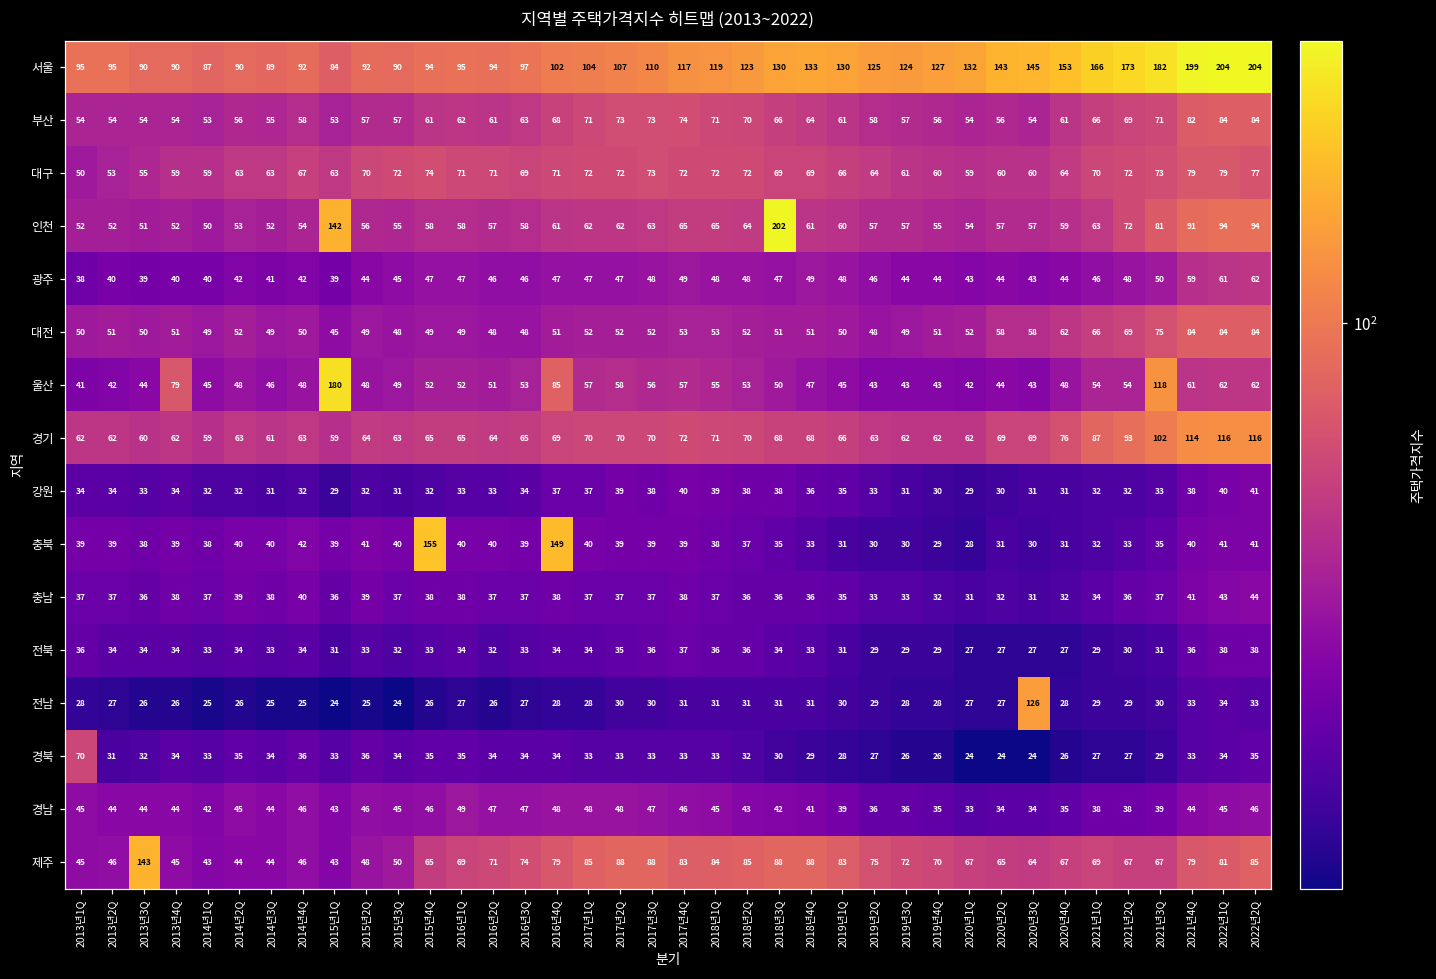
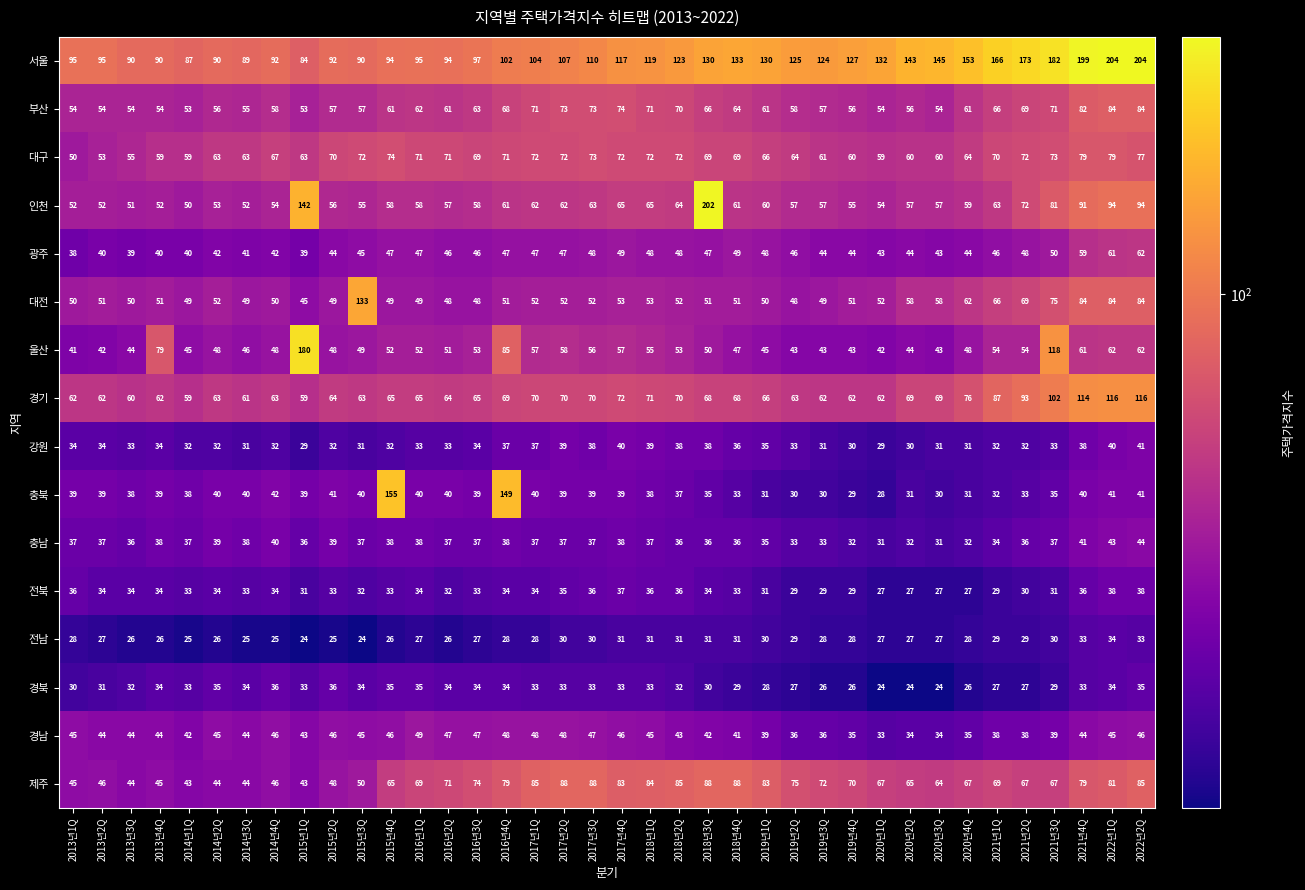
  {
    "대전": {
      "2013년1Q": 50,
      "2013년2Q": 51,
      "2013년3Q": 50,
      "2013년4Q": 51,
      "2014년1Q": 49,
      "2014년2Q": 52,
      "2014년3Q": 49,
      "2014년4Q": 50,
      "2015년1Q": 45,
      "2015년2Q": 49,
-     "2015년3Q": 48,
+     "2015년3Q": 133,
      "2015년4Q": 49,
      "2016년1Q": 49,
      "2016년2Q": 48,
      "2016년3Q": 48,
      "2016년4Q": 51,
      "2017년1Q": 52,
      "2017년2Q": 52,
      "2017년3Q": 52,
      "2017년4Q": 53,
      "2018년1Q": 53,
      "2018년2Q": 52,
      "2018년3Q": 51,
      "2018년4Q": 51,
      "2019년1Q": 50,
      "2019년2Q": 48,
      "2019년3Q": 49,
      "2019년4Q": 51,
      "2020년1Q": 52,
      "2020년2Q": 58,
      "2020년3Q": 58,
      "2020년4Q": 62,
      "2021년1Q": 66,
      "2021년2Q": 69,
      "2021년3Q": 75,
      "2021년4Q": 84,
      "2022년1Q": 84,
      "2022년2Q": 84
    },
    "전남": {
      "2013년1Q": 28,
      "2013년2Q": 27,
      "2013년3Q": 26,
      "2013년4Q": 26,
      "2014년1Q": 25,
      "2014년2Q": 26,
      "2014년3Q": 25,
      "2014년4Q": 25,
      "2015년1Q": 24,
      "2015년2Q": 25,
      "2015년3Q": 24,
      "2015년4Q": 26,
      "2016년1Q": 27,
      "2016년2Q": 26,
      "2016년3Q": 27,
      "2016년4Q": 28,
      "2017년1Q": 28,
      "2017년2Q": 30,
      "2017년3Q": 30,
      "2017년4Q": 31,
      "2018년1Q": 31,
      "2018년2Q": 31,
      "2018년3Q": 31,
      "2018년4Q": 31,
      "2019년1Q": 30,
      "2019년2Q": 29,
      "2019년3Q": 28,
      "2019년4Q": 28,
      "2020년1Q": 27,
      "2020년2Q": 27,
-     "2020년3Q": 126,
+     "2020년3Q": 27,
      "2020년4Q": 28,
      "2021년1Q": 29,
      "2021년2Q": 29,
      "2021년3Q": 30,
      "2021년4Q": 33,
      "2022년1Q": 34,
      "2022년2Q": 33
    },
    "경북": {
-     "2013년1Q": 70,
+     "2013년1Q": 30,
      "2013년2Q": 31,
      "2013년3Q": 32,
      "2013년4Q": 34,
      "2014년1Q": 33,
      "2014년2Q": 35,
      "2014년3Q": 34,
      "2014년4Q": 36,
      "2015년1Q": 33,
      "2015년2Q": 36,
      "2015년3Q": 34,
      "2015년4Q": 35,
      "2016년1Q": 35,
      "2016년2Q": 34,
      "2016년3Q": 34,
      "2016년4Q": 34,
      "2017년1Q": 33,
      "2017년2Q": 33,
      "2017년3Q": 33,
      "2017년4Q": 33,
      "2018년1Q": 33,
      "2018년2Q": 32,
      "2018년3Q": 30,
      "2018년4Q": 29,
      "2019년1Q": 28,
      "2019년2Q": 27,
      "2019년3Q": 26,
      "2019년4Q": 26,
      "2020년1Q": 24,
      "2020년2Q": 24,
      "2020년3Q": 24,
      "2020년4Q": 26,
      "2021년1Q": 27,
      "2021년2Q": 27,
      "2021년3Q": 29,
      "2021년4Q": 33,
      "2022년1Q": 34,
      "2022년2Q": 35
    },
    "제주": {
      "2013년1Q": 45,
      "2013년2Q": 46,
-     "2013년3Q": 143,
+     "2013년3Q": 44,
      "2013년4Q": 45,
      "2014년1Q": 43,
      "2014년2Q": 44,
      "2014년3Q": 44,
      "2014년4Q": 46,
      "2015년1Q": 43,
      "2015년2Q": 48,
      "2015년3Q": 50,
      "2015년4Q": 65,
      "2016년1Q": 69,
      "2016년2Q": 71,
      "2016년3Q": 74,
      "2016년4Q": 79,
      "2017년1Q": 85,
      "2017년2Q": 88,
      "2017년3Q": 88,
      "2017년4Q": 83,
      "2018년1Q": 84,
      "2018년2Q": 85,
      "2018년3Q": 88,
      "2018년4Q": 88,
      "2019년1Q": 83,
      "2019년2Q": 75,
      "2019년3Q": 72,
      "2019년4Q": 70,
      "2020년1Q": 67,
      "2020년2Q": 65,
      "2020년3Q": 64,
      "2020년4Q": 67,
      "2021년1Q": 69,
      "2021년2Q": 67,
      "2021년3Q": 67,
      "2021년4Q": 79,
      "2022년1Q": 81,
      "2022년2Q": 85
    }
  }
